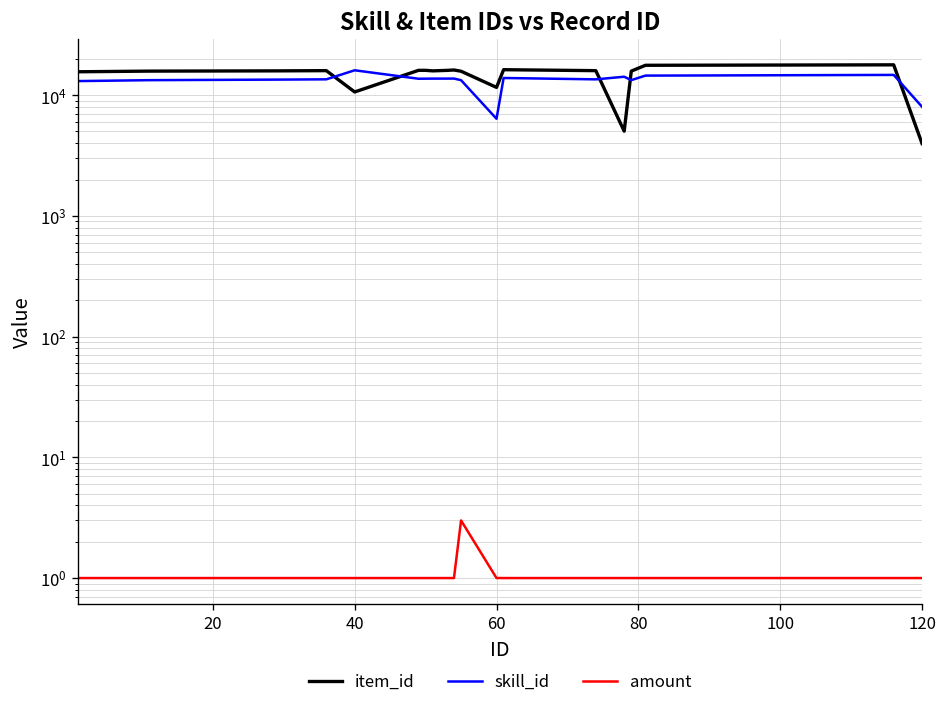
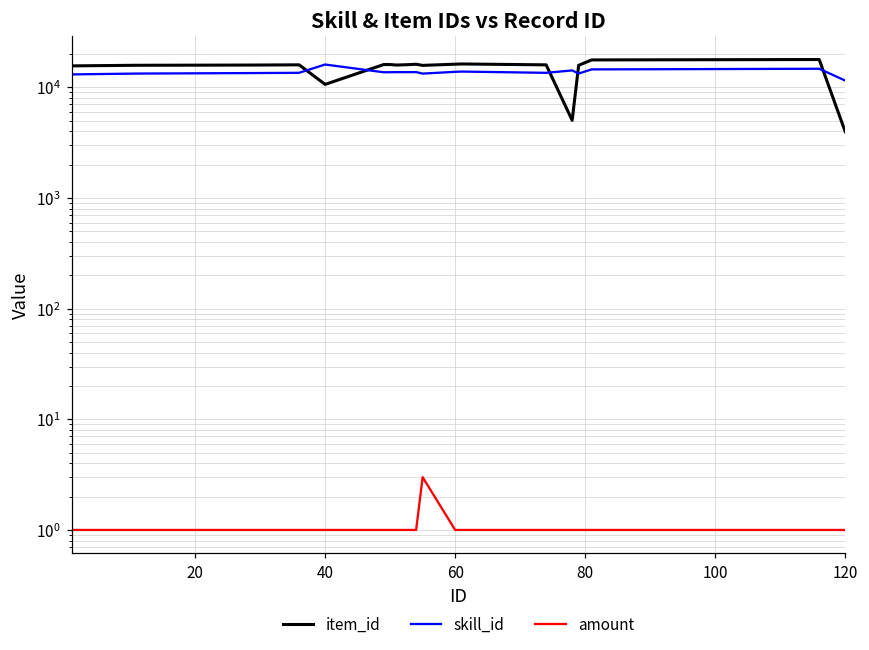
  {
    "item_id": {
      "40": 11000,
-     "60": 12000,
+     "60": 16000,
      "120": 4000
    },
    "skill_id": {
      "40": 16000,
-     "60": 6000,
-     "120": 8000
+     "60": 14000,
+     "120": 12000
    },
    "amount": {
      "40": 1,
      "60": 1,
      "120": 1
    }
  }
